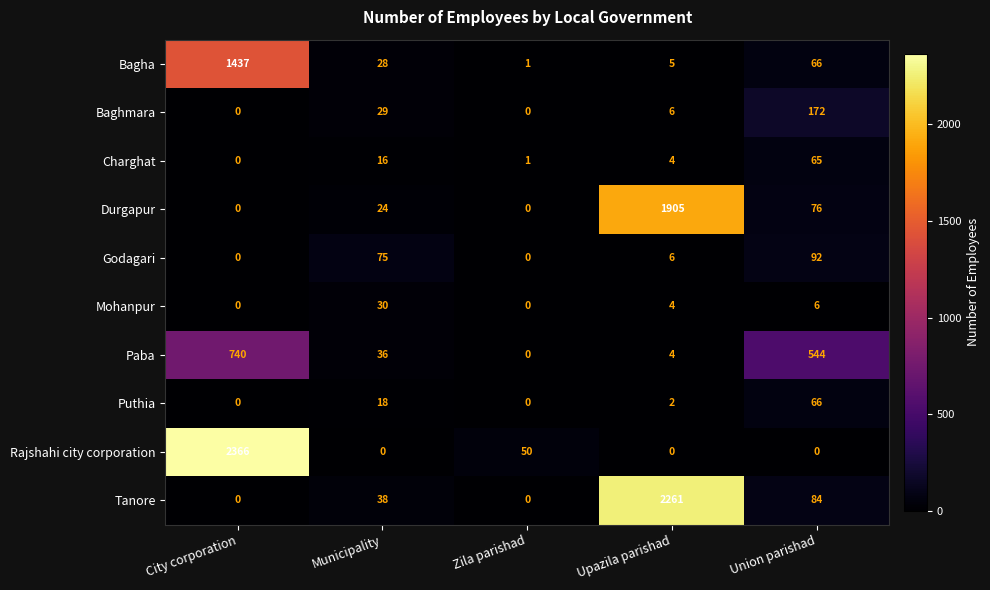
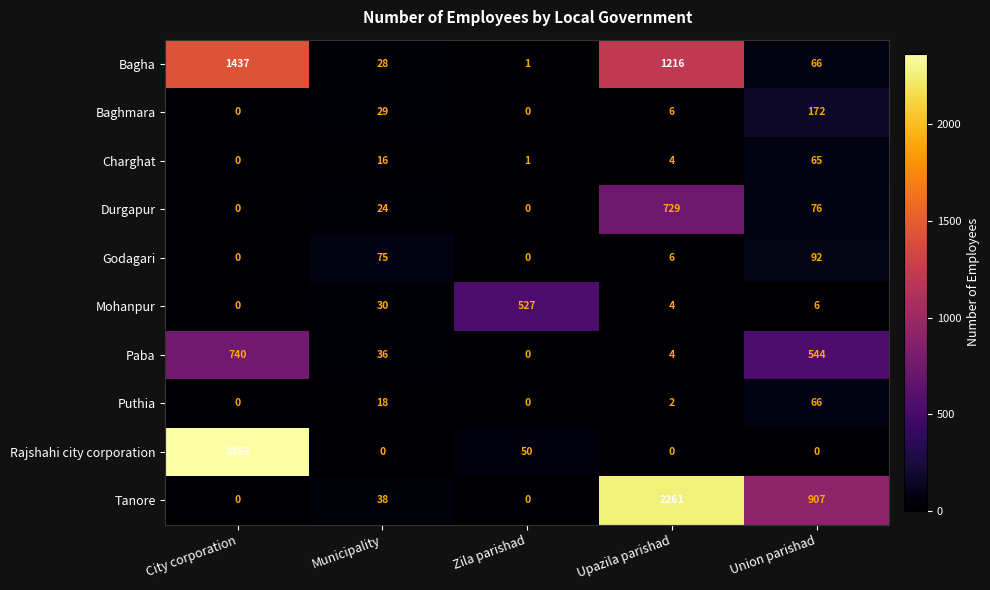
  {
    "Bagha": {
      "City corporation": 1437,
      "Municipality": 28,
      "Zila parishad": 1,
-     "Upazila parishad": 5,
+     "Upazila parishad": 1216,
      "Union parishad": 66
    },
    "Baghmara": {
      "City corporation": 0,
      "Municipality": 29,
      "Zila parishad": 0,
      "Upazila parishad": 6,
      "Union parishad": 172
    },
    "Charghat": {
      "City corporation": 0,
      "Municipality": 16,
      "Zila parishad": 1,
      "Upazila parishad": 4,
      "Union parishad": 65
    },
    "Durgapur": {
      "City corporation": 0,
      "Municipality": 24,
      "Zila parishad": 0,
-     "Upazila parishad": 1905,
+     "Upazila parishad": 729,
      "Union parishad": 76
    },
    "Godagari": {
      "City corporation": 0,
      "Municipality": 75,
      "Zila parishad": 0,
      "Upazila parishad": 6,
      "Union parishad": 92
    },
    "Mohanpur": {
      "City corporation": 0,
      "Municipality": 30,
-     "Zila parishad": 0,
+     "Zila parishad": 527,
      "Upazila parishad": 4,
      "Union parishad": 6
    },
    "Paba": {
      "City corporation": 740,
      "Municipality": 36,
      "Zila parishad": 0,
      "Upazila parishad": 4,
      "Union parishad": 544
    },
    "Puthia": {
      "City corporation": 0,
      "Municipality": 18,
      "Zila parishad": 0,
      "Upazila parishad": 2,
      "Union parishad": 66
    },
    "Rajshahi city corporation": {
      "City corporation": 2366,
      "Municipality": 0,
      "Zila parishad": 50,
      "Upazila parishad": 0,
      "Union parishad": 0
    },
    "Tanore": {
      "City corporation": 0,
      "Municipality": 38,
      "Zila parishad": 0,
      "Upazila parishad": 2261,
-     "Union parishad": 84
+     "Union parishad": 907
    }
  }
